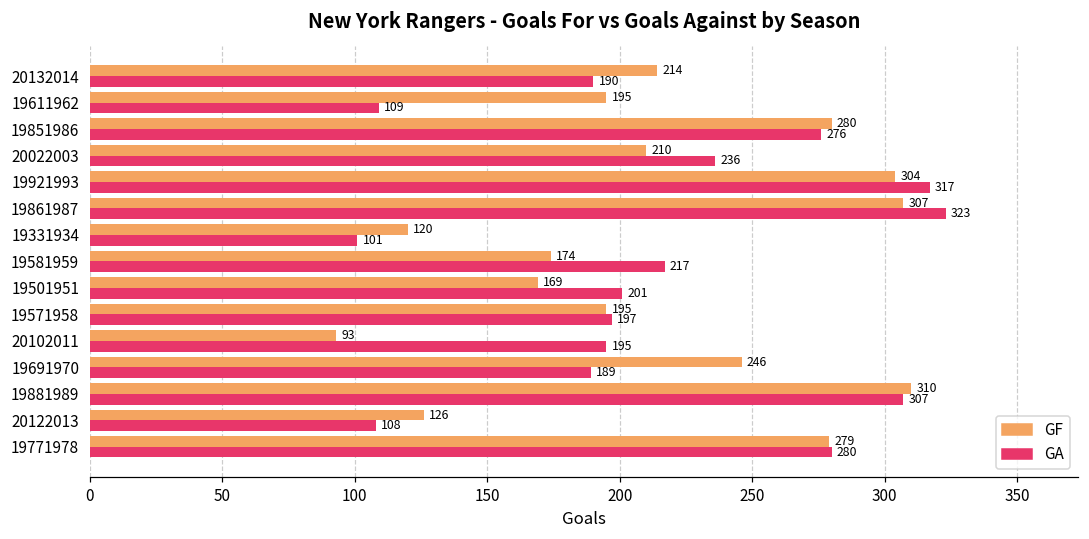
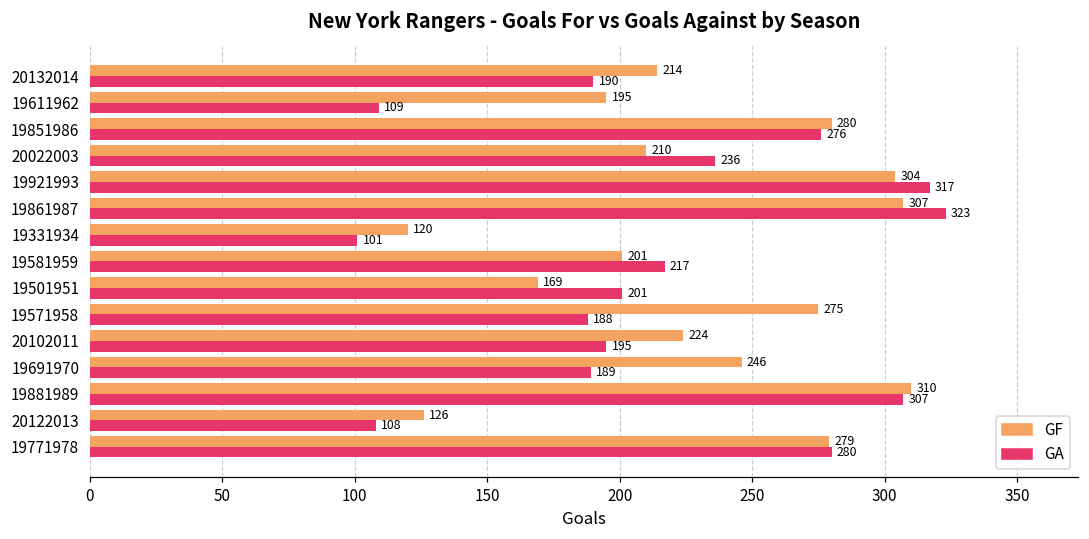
  {
    "GF": {
      "20132014": 214,
      "19611962": 195,
      "19851986": 280,
      "20022003": 210,
      "19921993": 304,
      "19861987": 307,
      "19331934": 120,
-     "19581959": 174,
+     "19581959": 201,
      "19501951": 169,
-     "19571958": 195,
-     "20102011": 93,
+     "19571958": 275,
+     "20102011": 224,
      "19691970": 246,
      "19881989": 310,
      "20122013": 126,
      "19771978": 279
    },
    "GA": {
      "20132014": 190,
      "19611962": 109,
      "19851986": 276,
      "20022003": 236,
      "19921993": 317,
      "19861987": 323,
      "19331934": 101,
      "19581959": 217,
      "19501951": 201,
-     "19571958": 197,
+     "19571958": 188,
      "20102011": 195,
      "19691970": 189,
      "19881989": 307,
      "20122013": 108,
      "19771978": 280
    }
  }
